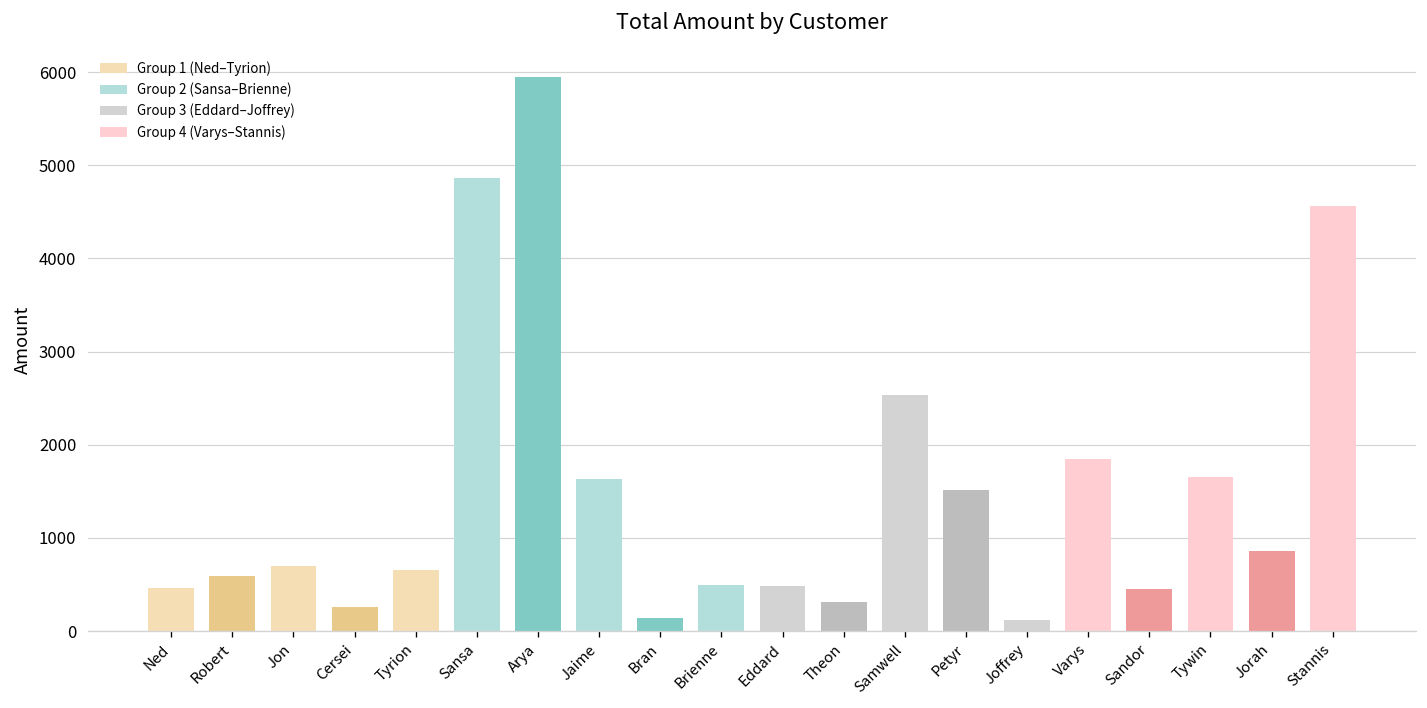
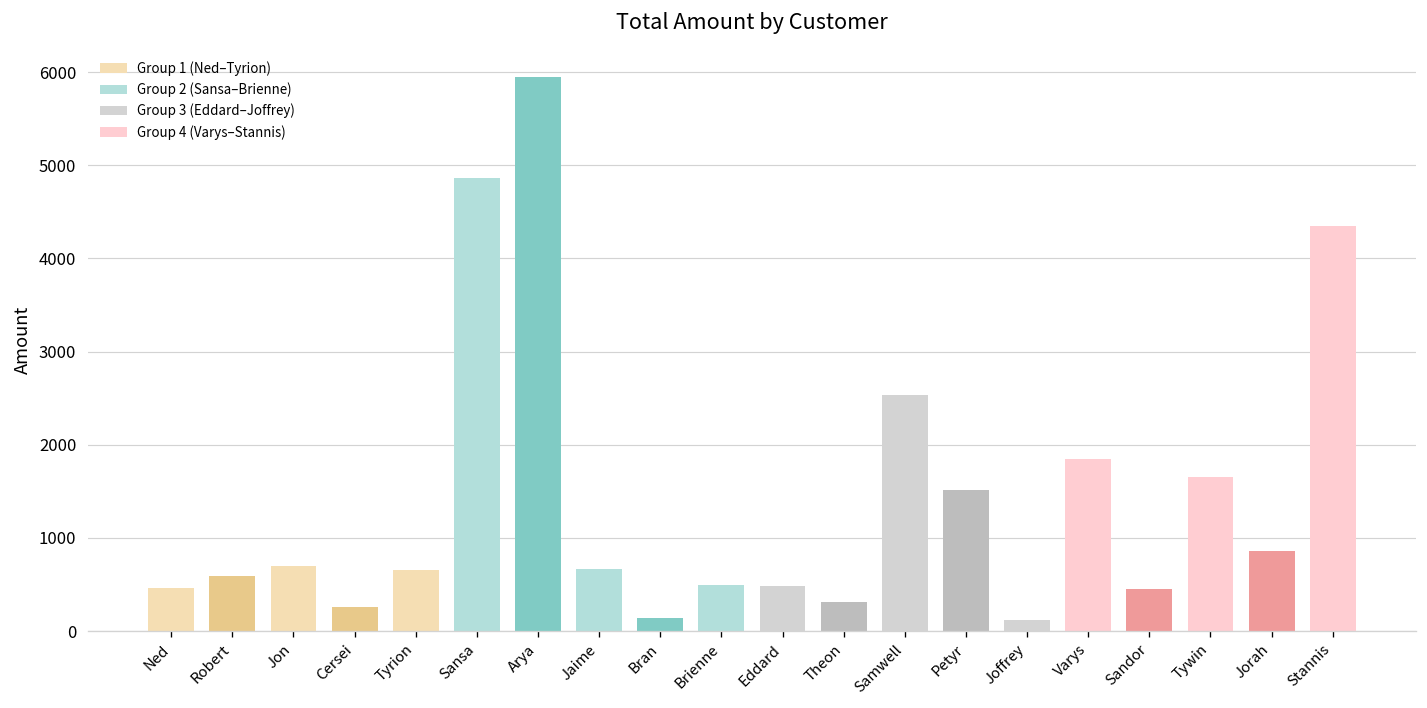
  {
    "Ned": 500,
    "Robert": 600,
    "Jon": 700,
    "Cersei": 300,
    "Tyrion": 700,
    "Sansa": 4900,
    "Arya": 6000,
-   "Jaime": 1600,
+   "Jaime": 700,
    "Bran": 100,
    "Brienne": 500,
    "Eddard": 500,
    "Theon": 300,
    "Samwell": 2500,
    "Petyr": 1500,
    "Joffrey": 100,
    "Varys": 1800,
    "Sandor": 500,
    "Tywin": 1600,
    "Jorah": 900,
-   "Stannis": 4600
+   "Stannis": 4300
  }
